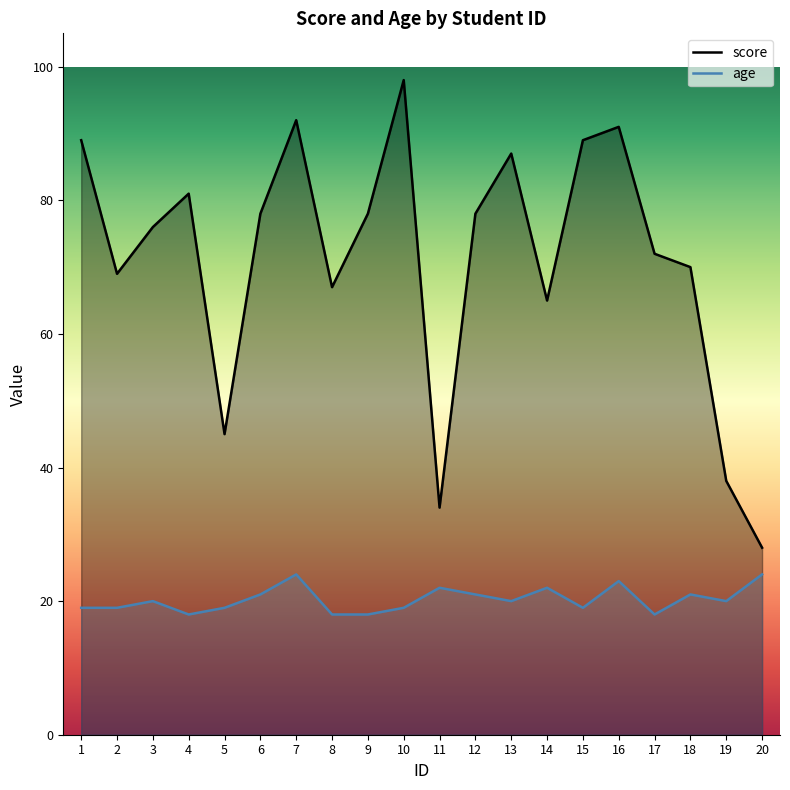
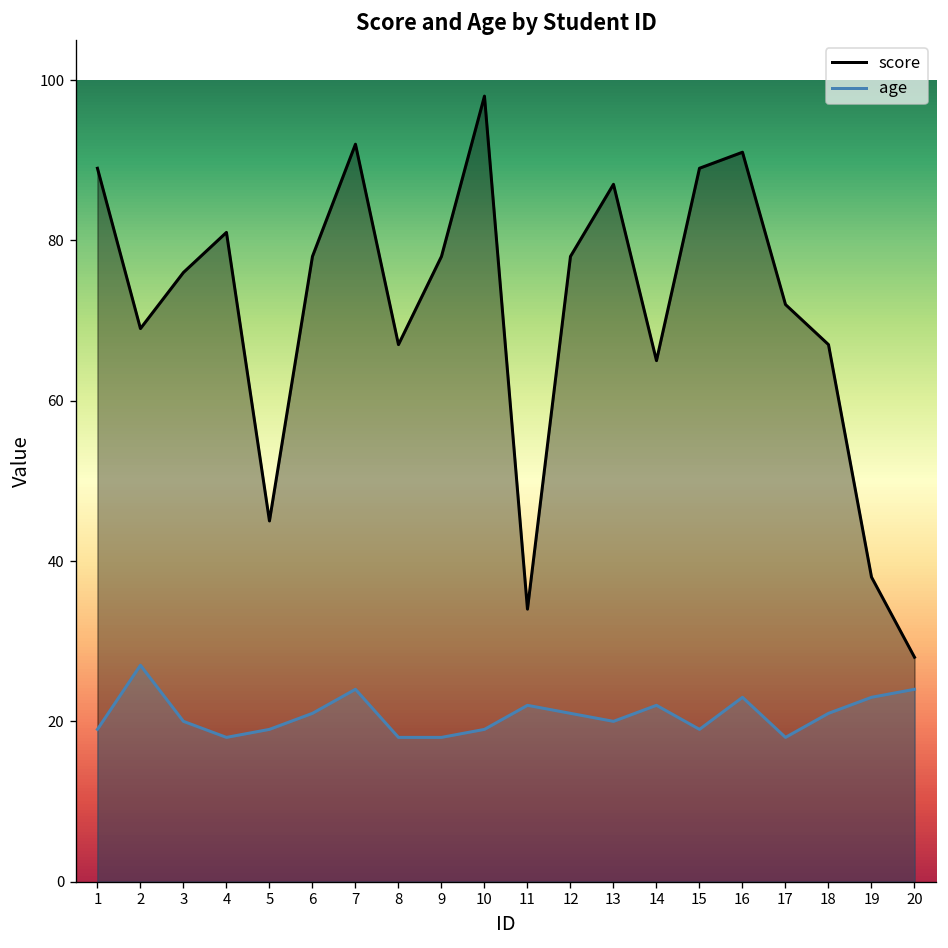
  {
    "score": {
      "1": 89,
      "2": 69,
      "3": 76,
      "4": 81,
      "5": 45,
      "6": 78,
      "7": 92,
      "8": 67,
      "9": 78,
      "10": 98,
      "11": 34,
      "12": 78,
      "13": 87,
      "14": 65,
      "15": 89,
      "16": 91,
      "17": 72,
-     "18": 70,
+     "18": 67,
      "19": 38,
      "20": 28
    },
    "age": {
      "1": 19,
-     "2": 19,
+     "2": 27,
      "3": 20,
      "4": 18,
      "5": 19,
      "6": 21,
      "7": 24,
      "8": 18,
      "9": 18,
      "10": 19,
      "11": 22,
      "12": 21,
      "13": 20,
      "14": 22,
      "15": 19,
      "16": 23,
      "17": 18,
      "18": 21,
-     "19": 20,
+     "19": 23,
      "20": 24
    }
  }
